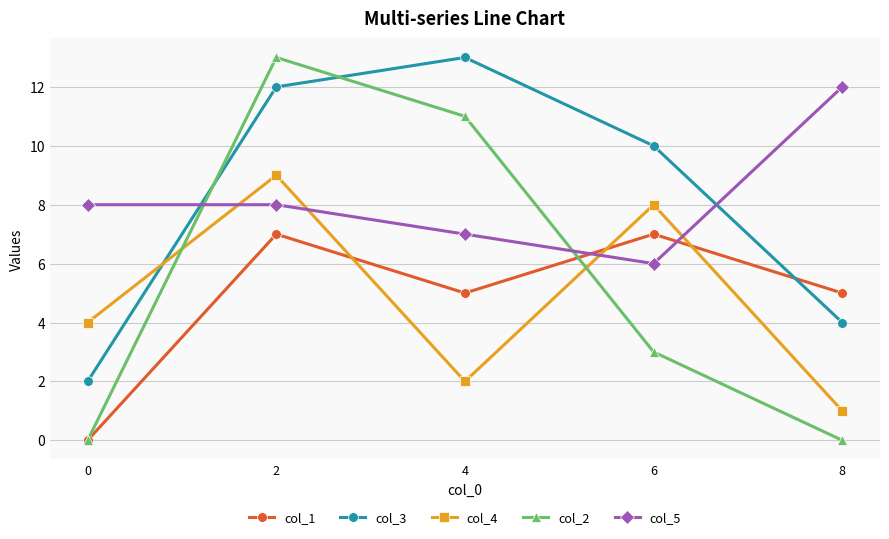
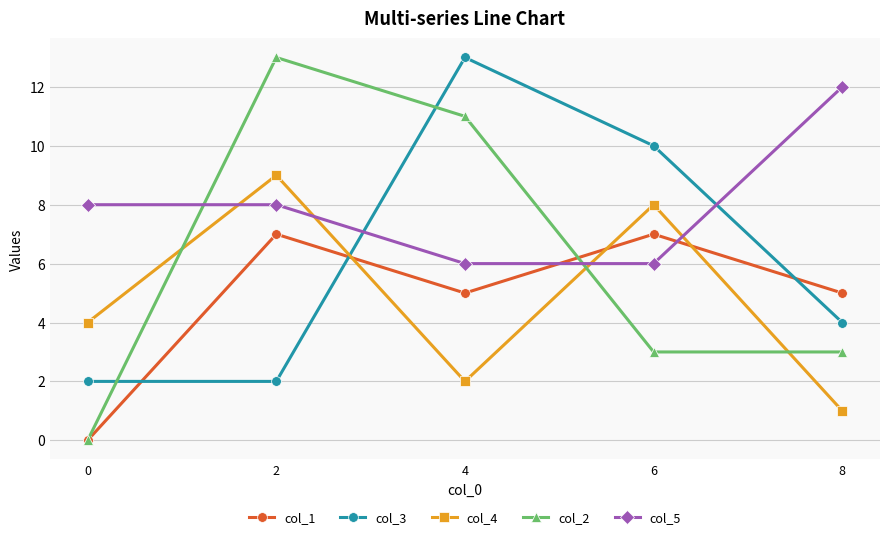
  {
    "col_1": {
      "2": 7,
      "4": 5,
      "6": 7,
      "8": 5
    },
    "col_3": {
      "0": 2,
-     "2": 12,
+     "2": 2,
      "4": 13,
      "6": 10,
      "8": 4
    },
    "col_4": {
      "0": 4,
      "2": 9,
      "4": 2,
      "6": 8,
      "8": 1
    },
    "col_2": {
      "2": 13,
      "4": 11,
      "6": 3,
-     "8": 0
+     "8": 3
    },
    "col_5": {
      "0": 8,
      "2": 8,
-     "4": 7,
+     "4": 6,
      "6": 6,
      "8": 12
    }
  }
